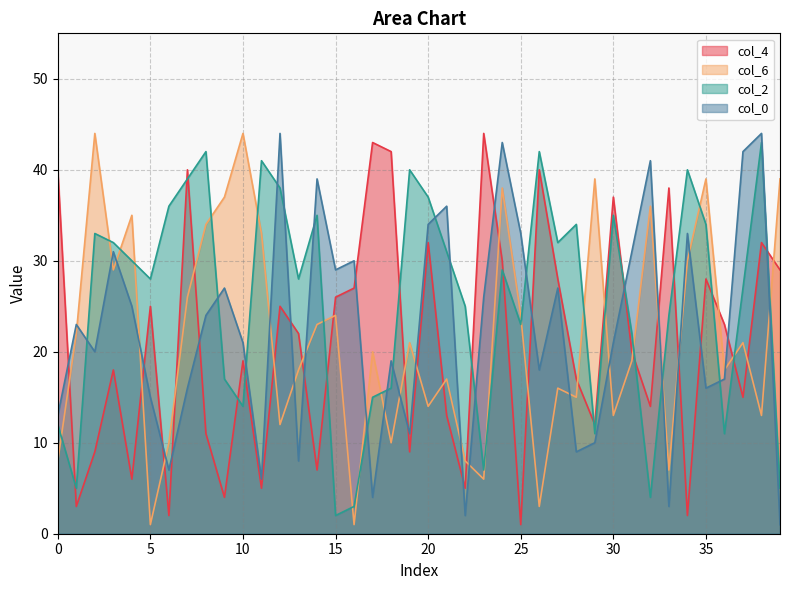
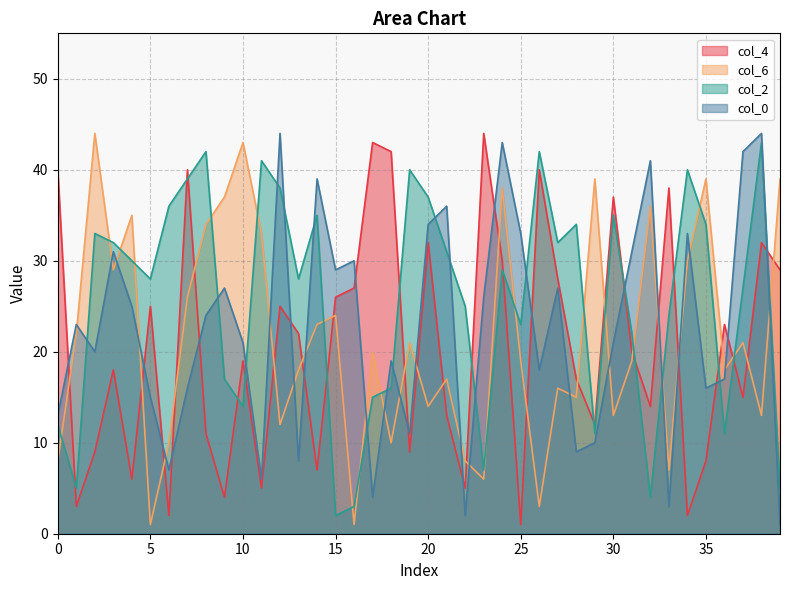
  {
    "col_4": {
      "0": 40,
      "5": 25,
      "10": 19,
      "15": 26,
      "20": 32,
      "25": 1,
      "30": 37,
-     "35": 28
+     "35": 8
    },
    "col_6": {
      "0": 8,
      "5": 1,
-     "10": 44,
+     "10": 43,
      "15": 24,
      "20": 14,
-     "25": 24,
+     "25": 19,
      "30": 13,
      "35": 39
    }
  }
